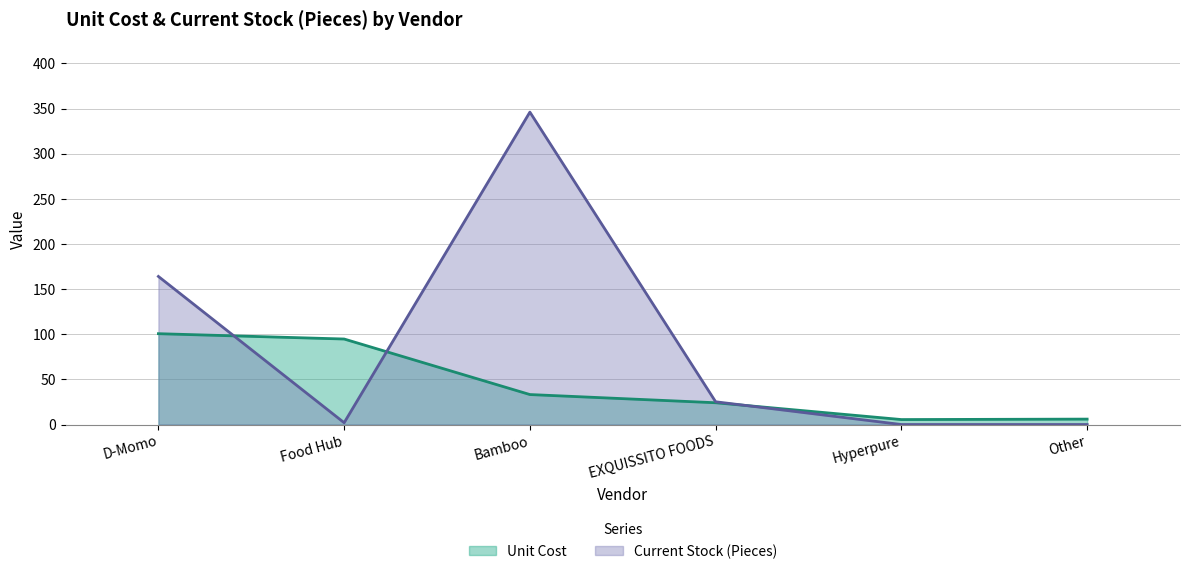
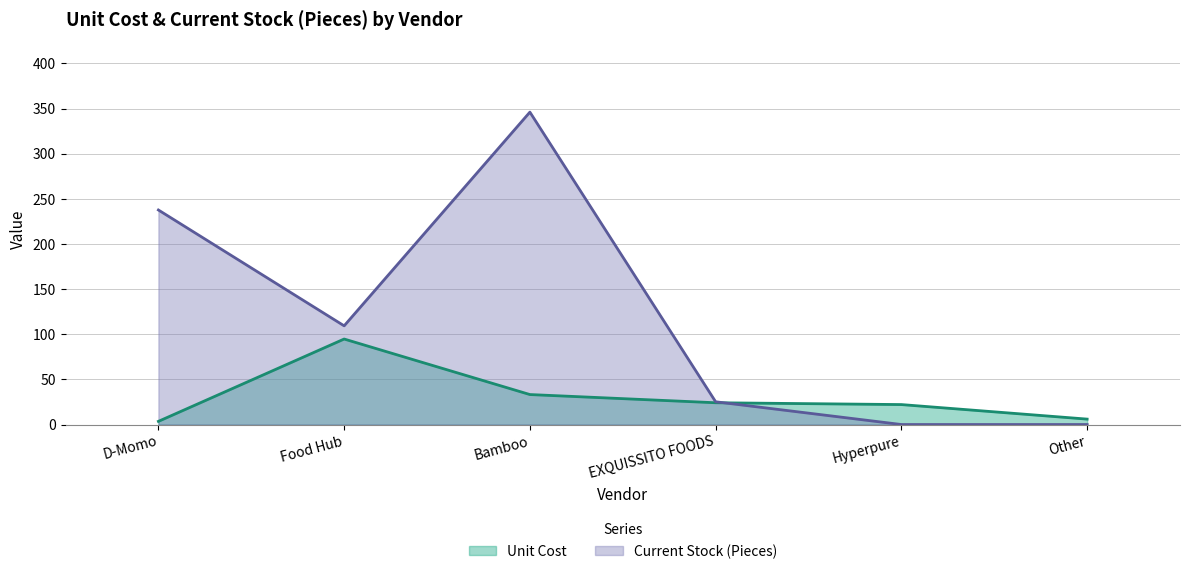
  {
    "Unit Cost": {
-     "D-Momo": 100,
+     "D-Momo": 0,
      "Food Hub": 90,
      "Bamboo": 30,
-     "Hyperpure": 10,
+     "Hyperpure": 20,
      "Other": 10
    },
    "Current Stock (Pieces)": {
-     "D-Momo": 160,
-     "Food Hub": 0,
+     "D-Momo": 240,
+     "Food Hub": 110,
      "Bamboo": 350,
      "Hyperpure": 0,
      "Other": 0
    }
  }
